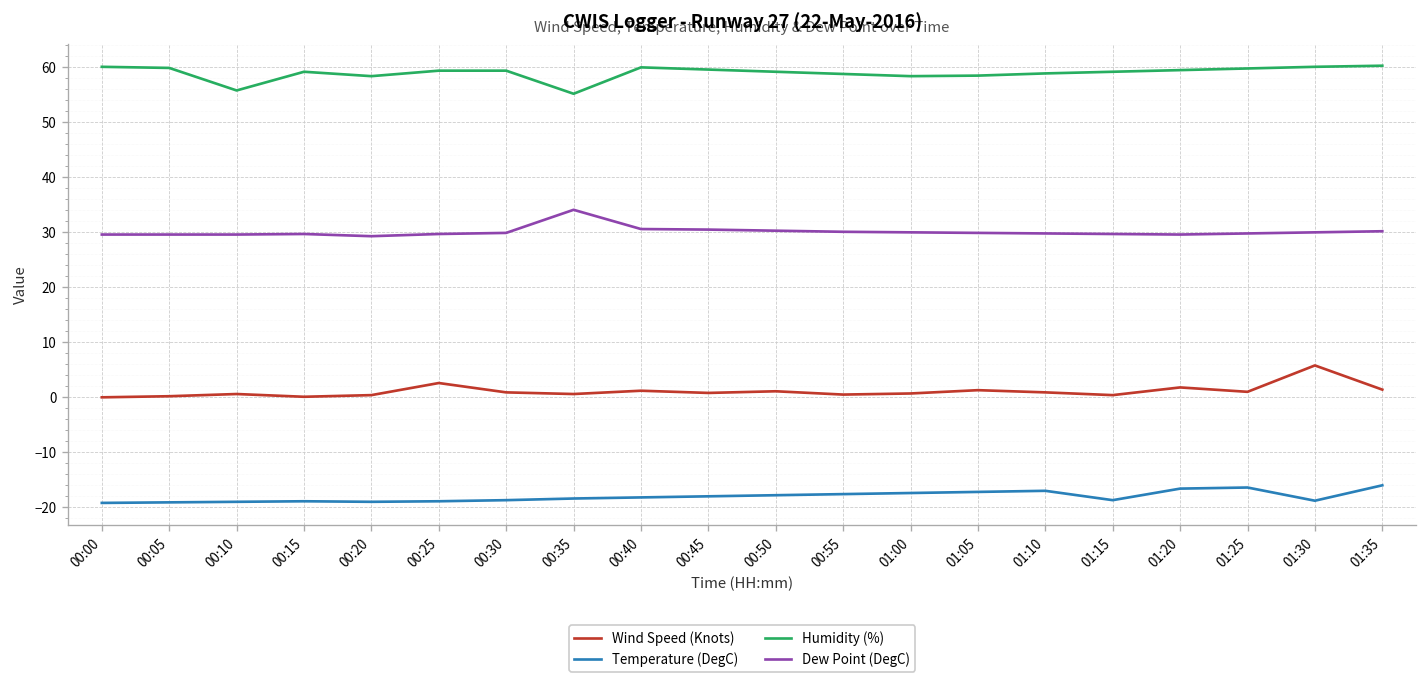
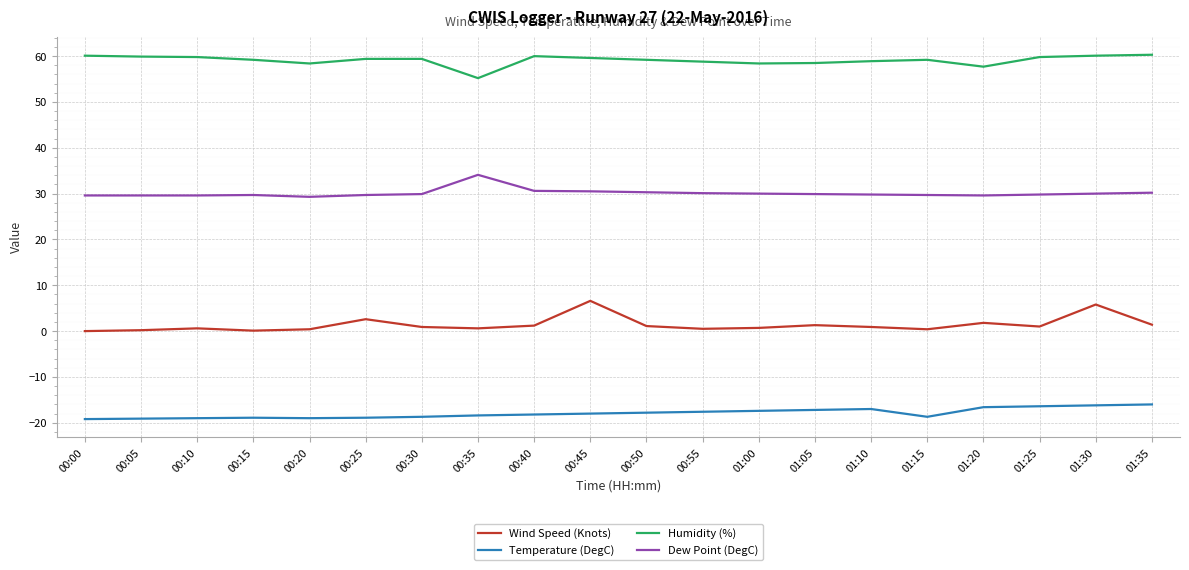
  {
    "Wind Speed (Knots)": {
      "00:00": 0,
      "00:05": 0,
      "00:10": 1,
      "00:15": 0,
      "00:20": 0,
      "00:25": 3,
      "00:30": 1,
      "00:35": 1,
      "00:40": 1,
-     "00:45": 1,
+     "00:45": 7,
      "00:50": 1,
      "00:55": 1,
      "01:00": 1,
      "01:05": 1,
      "01:10": 1,
      "01:15": 0,
      "01:20": 2,
      "01:25": 1,
      "01:30": 6,
      "01:35": 1
    },
    "Temperature (DegC)": {
      "00:00": -19,
      "00:05": -19,
      "00:10": -19,
      "00:15": -19,
      "00:20": -19,
      "00:25": -19,
      "00:30": -19,
      "00:35": -18,
      "00:40": -18,
      "00:45": -18,
      "00:50": -18,
      "00:55": -18,
      "01:00": -17,
      "01:05": -17,
      "01:10": -17,
      "01:15": -19,
      "01:20": -17,
      "01:25": -16,
-     "01:30": -19,
+     "01:30": -16,
      "01:35": -16
    },
    "Humidity (%)": {
      "00:00": 60,
      "00:05": 60,
-     "00:10": 56,
+     "00:10": 60,
      "00:15": 59,
      "00:20": 58,
      "00:25": 59,
      "00:30": 59,
      "00:35": 55,
      "00:40": 60,
      "00:45": 60,
      "00:50": 59,
      "00:55": 59,
      "01:00": 58,
      "01:05": 59,
      "01:10": 59,
      "01:15": 59,
-     "01:20": 60,
+     "01:20": 58,
      "01:25": 60,
      "01:30": 60,
      "01:35": 60
    },
    "Dew Point (DegC)": {
      "00:00": 30,
      "00:05": 30,
      "00:10": 30,
      "00:15": 30,
      "00:20": 29,
      "00:25": 30,
      "00:30": 30,
      "00:35": 34,
      "00:40": 31,
      "00:45": 31,
      "00:50": 30,
      "00:55": 30,
      "01:00": 30,
      "01:05": 30,
      "01:10": 30,
      "01:15": 30,
      "01:20": 30,
      "01:25": 30,
      "01:30": 30,
      "01:35": 30
    }
  }
